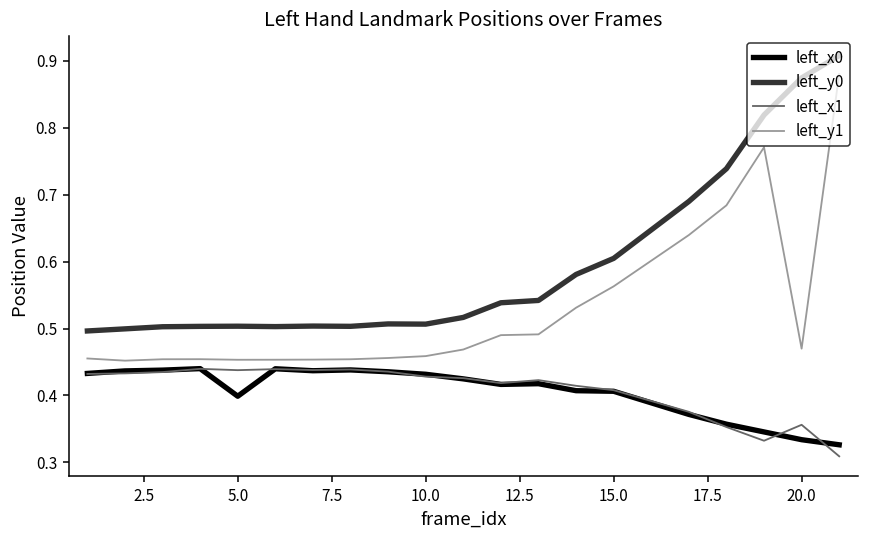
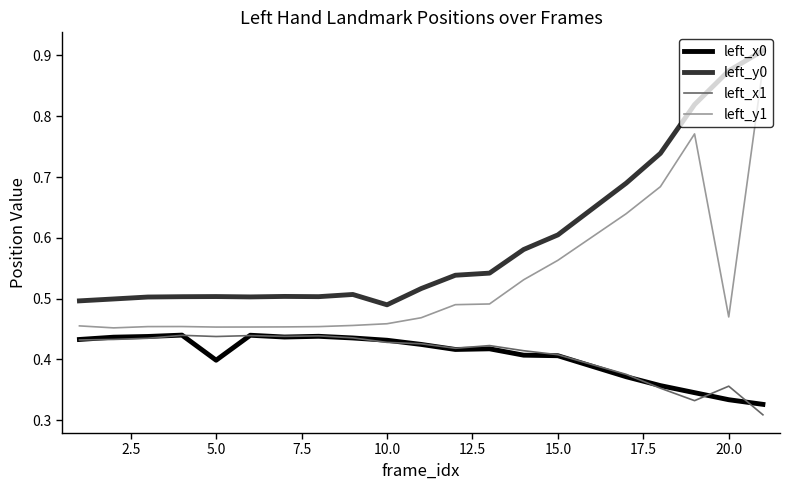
  {
    "left_x0": {
      "5.0": 0.40,
      "20.0": 0.33
    },
    "left_y0": {
      "5.0": 0.50,
-     "10.0": 0.51,
+     "10.0": 0.49,
      "15.0": 0.60
    },
    "left_x1": {
      "5.0": 0.44,
      "20.0": 0.36
    },
    "left_y1": {
      "5.0": 0.45,
      "10.0": 0.46,
      "15.0": 0.56,
      "20.0": 0.47
    }
  }
